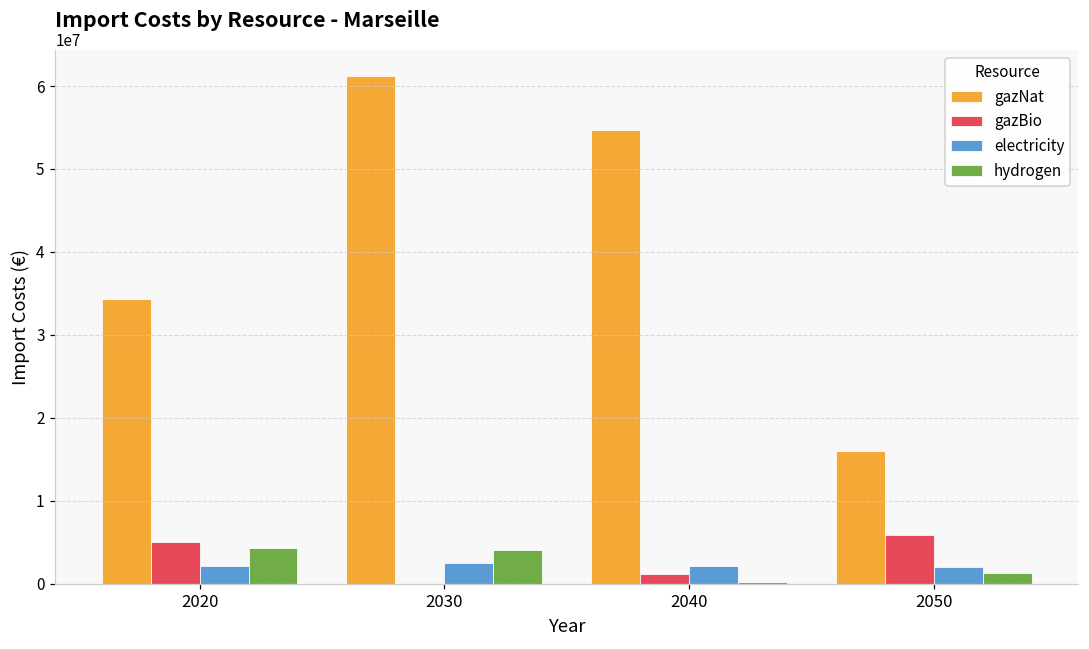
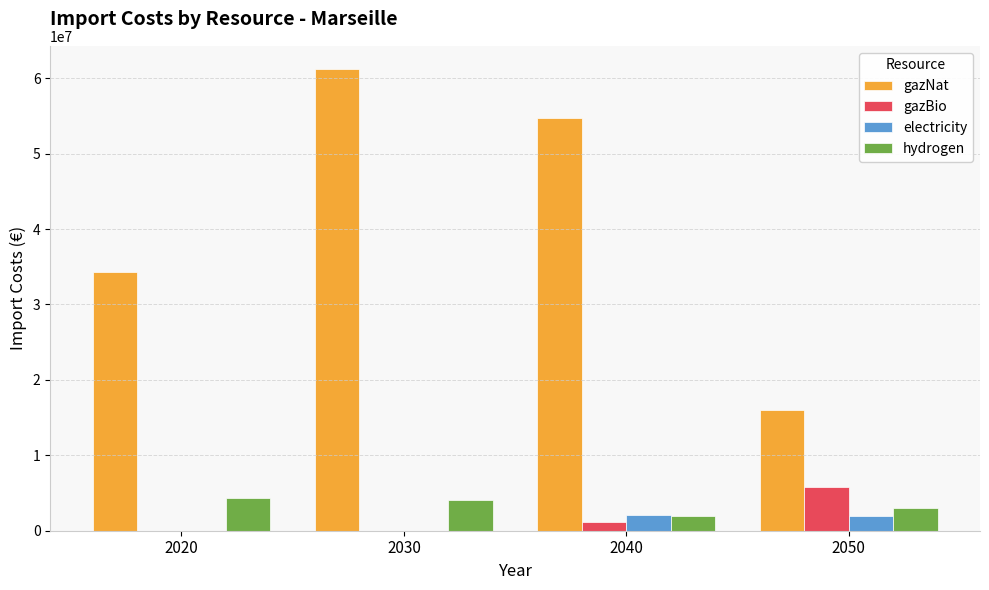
  {
    "gazNat": {
      "2020": 34000000,
      "2030": 61000000,
      "2040": 55000000,
      "2050": 16000000
    },
    "gazBio": {
-     "2020": 5000000,
+     "2020": 0,
      "2030": 0,
      "2040": 1000000,
      "2050": 6000000
    },
    "electricity": {
-     "2020": 2000000,
-     "2030": 2000000,
+     "2020": 0,
+     "2030": 0,
      "2040": 2000000,
      "2050": 2000000
    },
    "hydrogen": {
      "2020": 4000000,
      "2030": 4000000,
-     "2040": 0,
-     "2050": 1000000
+     "2040": 2000000,
+     "2050": 3000000
    }
  }
